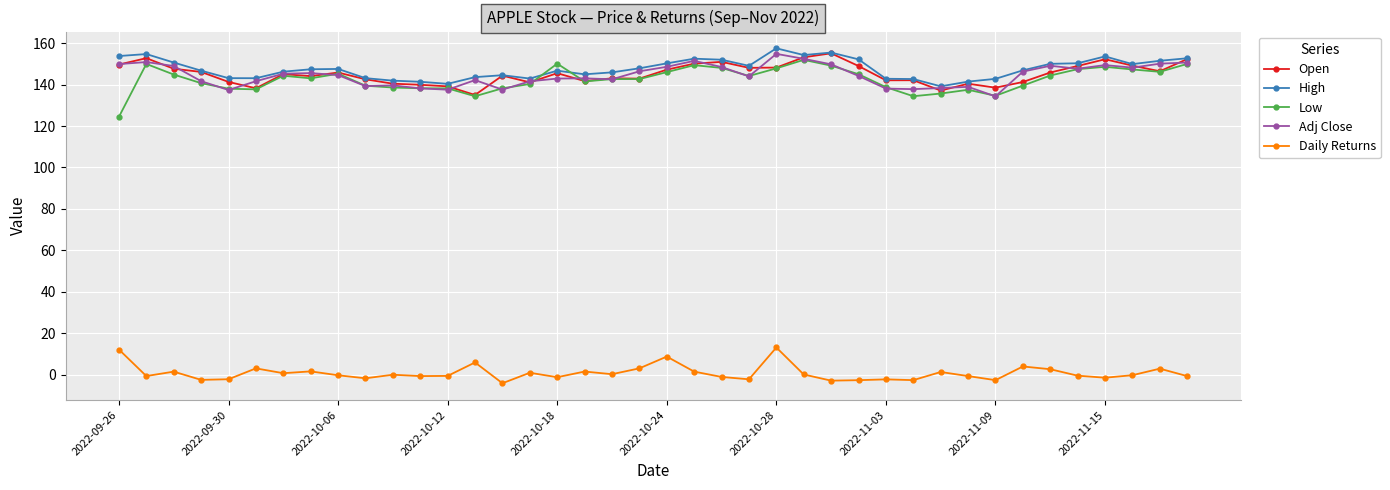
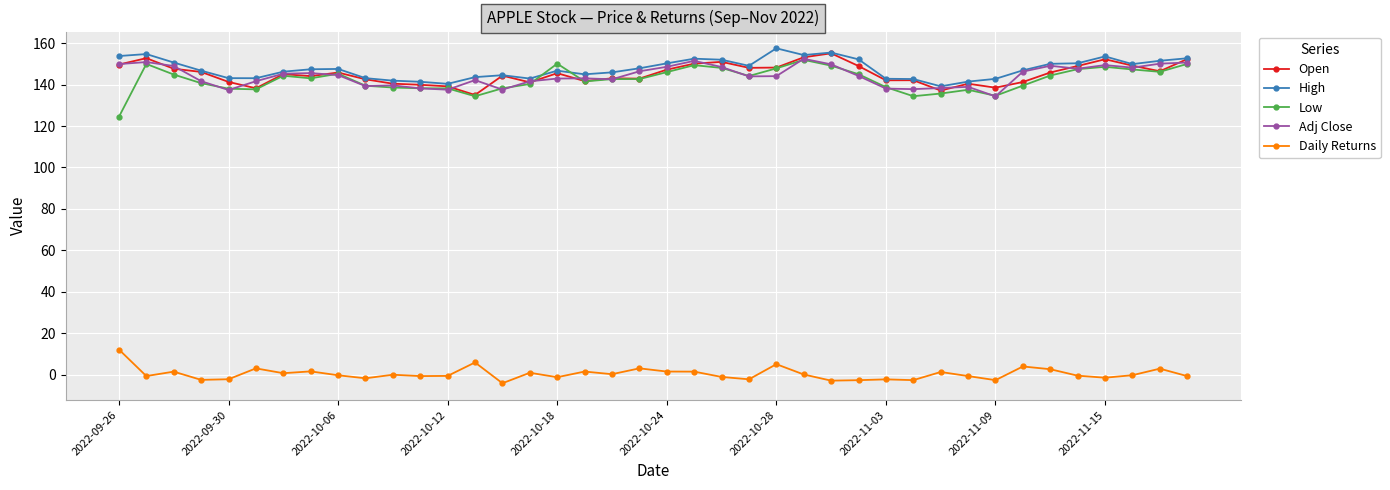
  {
    "Open": {
      "2022-09-30": 141,
      "2022-11-09": 139,
      "2022-11-15": 152
    },
    "High": {
      "2022-09-26": 154,
      "2022-09-30": 143,
      "2022-10-06": 148,
      "2022-10-12": 140,
      "2022-10-24": 150,
      "2022-10-28": 158,
      "2022-11-09": 143,
      "2022-11-15": 154
    },
    "Low": {
      "2022-09-26": 124,
      "2022-10-18": 150
    },
    "Adj Close": {
      "2022-10-18": 143,
      "2022-10-24": 149,
-     "2022-10-28": 155
+     "2022-10-28": 144
    },
    "Daily Returns": {
      "2022-09-26": 12,
      "2022-09-30": -2,
      "2022-10-06": 0,
      "2022-10-12": -1,
      "2022-10-18": -1,
-     "2022-10-24": 9,
-     "2022-10-28": 13,
+     "2022-10-24": 2,
+     "2022-10-28": 5,
      "2022-11-03": -2,
      "2022-11-09": -3,
      "2022-11-15": -1
    }
  }
